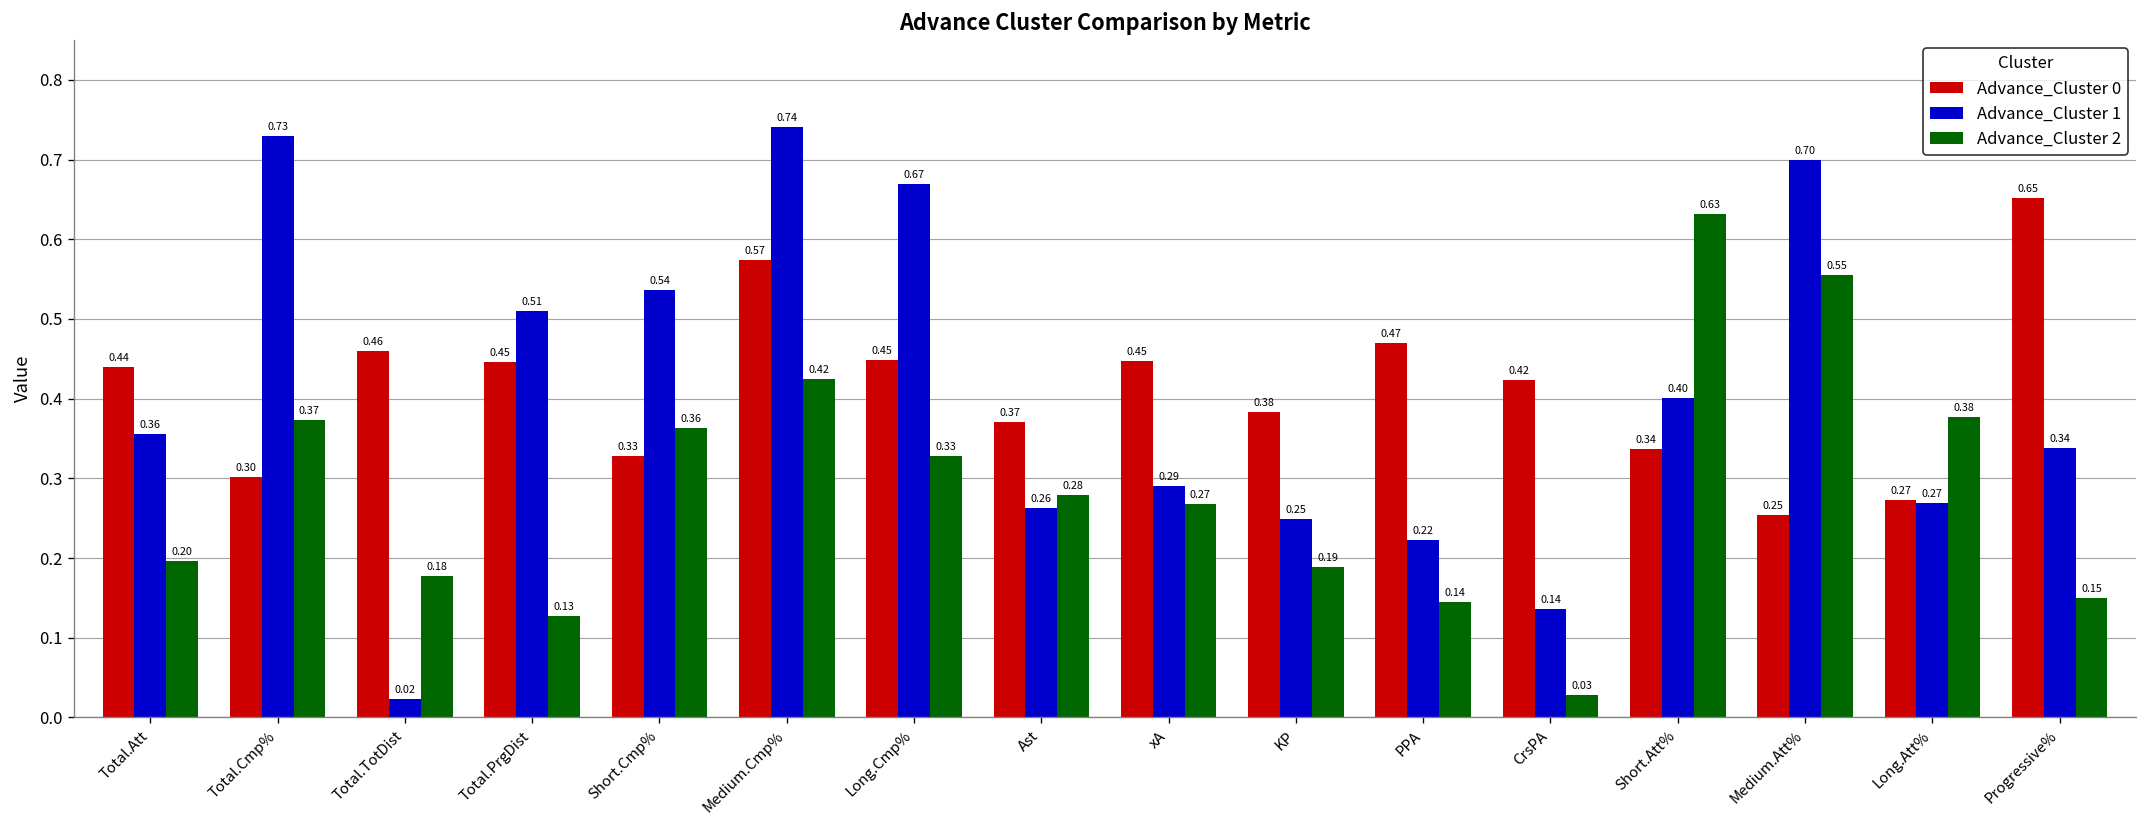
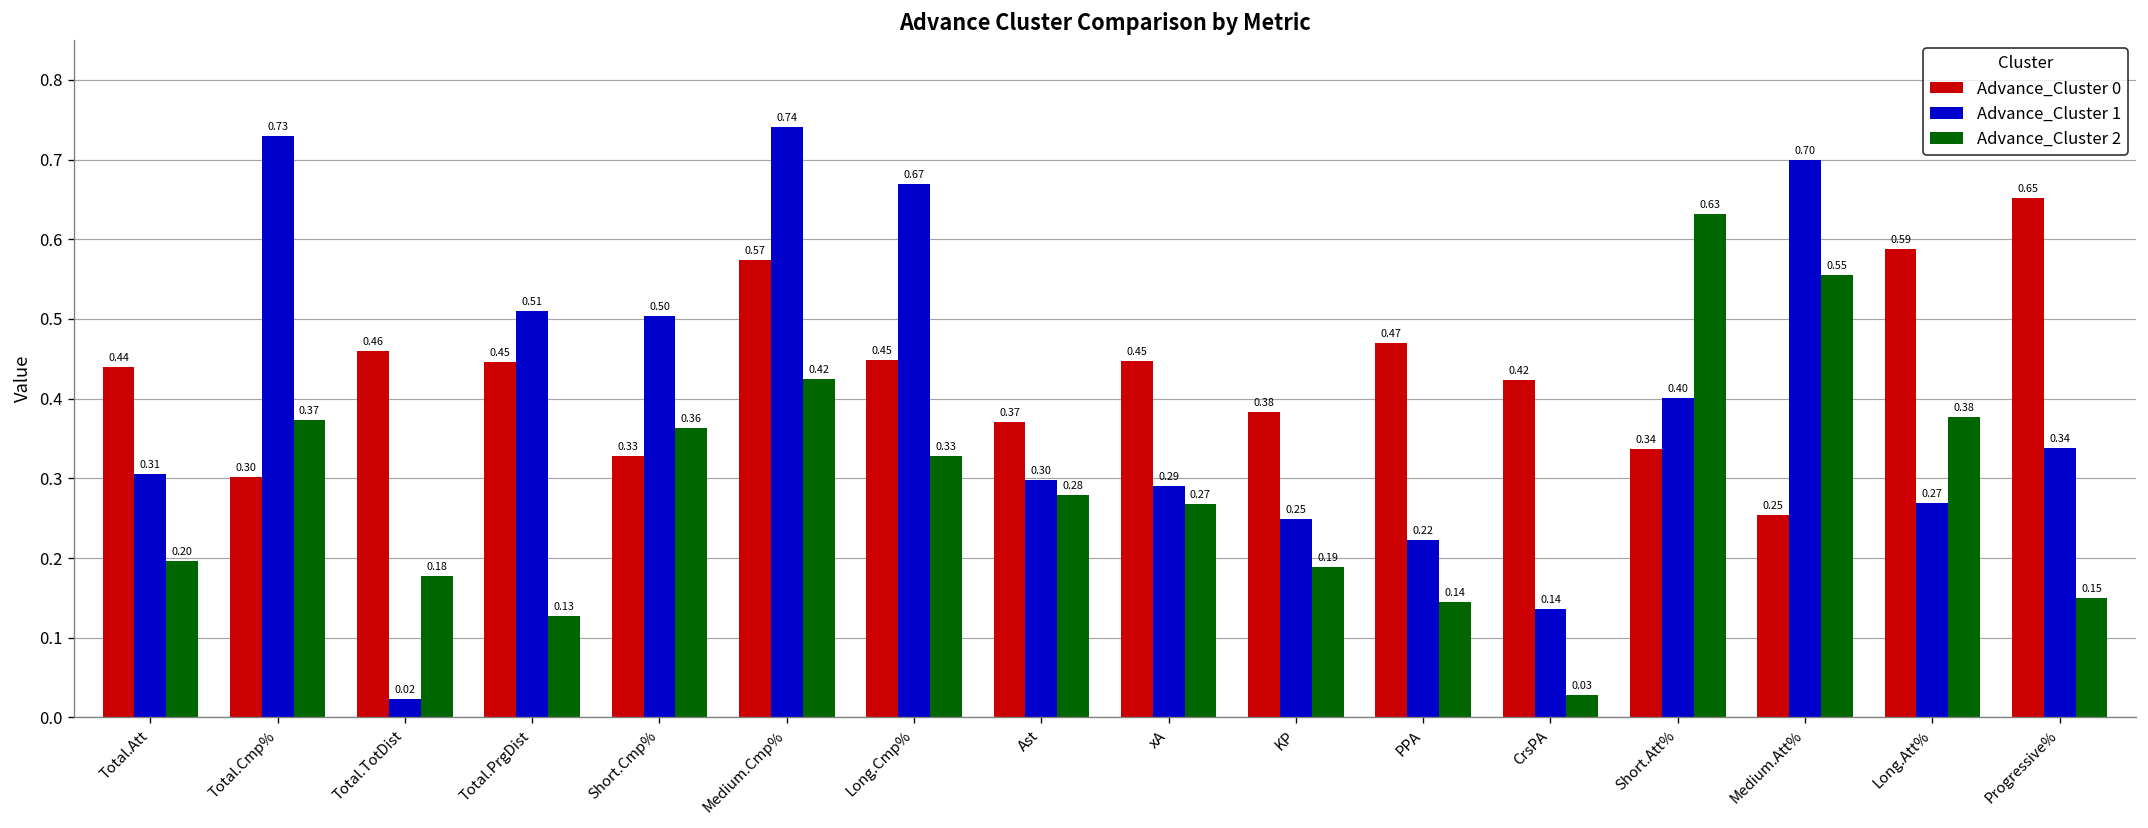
  {
    "Advance_Cluster 0": {
      "Total.Att": 0.44,
      "Total.Cmp%": 0.30,
      "Total.TotDist": 0.46,
      "Total.PrgDist": 0.45,
      "Short.Cmp%": 0.33,
      "Medium.Cmp%": 0.57,
      "Long.Cmp%": 0.45,
      "Ast": 0.37,
      "xA": 0.45,
      "KP": 0.38,
      "PPA": 0.47,
      "CrsPA": 0.42,
      "Short.Att%": 0.34,
      "Medium.Att%": 0.25,
-     "Long.Att%": 0.27,
+     "Long.Att%": 0.59,
      "Progressive%": 0.65
    },
    "Advance_Cluster 1": {
-     "Total.Att": 0.36,
+     "Total.Att": 0.31,
      "Total.Cmp%": 0.73,
      "Total.TotDist": 0.02,
      "Total.PrgDist": 0.51,
-     "Short.Cmp%": 0.54,
+     "Short.Cmp%": 0.50,
      "Medium.Cmp%": 0.74,
      "Long.Cmp%": 0.67,
-     "Ast": 0.26,
+     "Ast": 0.30,
      "xA": 0.29,
      "KP": 0.25,
      "PPA": 0.22,
      "CrsPA": 0.14,
      "Short.Att%": 0.40,
      "Medium.Att%": 0.70,
      "Long.Att%": 0.27,
      "Progressive%": 0.34
    },
    "Advance_Cluster 2": {
      "Total.Att": 0.20,
      "Total.Cmp%": 0.37,
      "Total.TotDist": 0.18,
      "Total.PrgDist": 0.13,
      "Short.Cmp%": 0.36,
      "Medium.Cmp%": 0.42,
      "Long.Cmp%": 0.33,
      "Ast": 0.28,
      "xA": 0.27,
      "KP": 0.19,
      "PPA": 0.14,
      "CrsPA": 0.03,
      "Short.Att%": 0.63,
      "Medium.Att%": 0.55,
      "Long.Att%": 0.38,
      "Progressive%": 0.15
    }
  }
